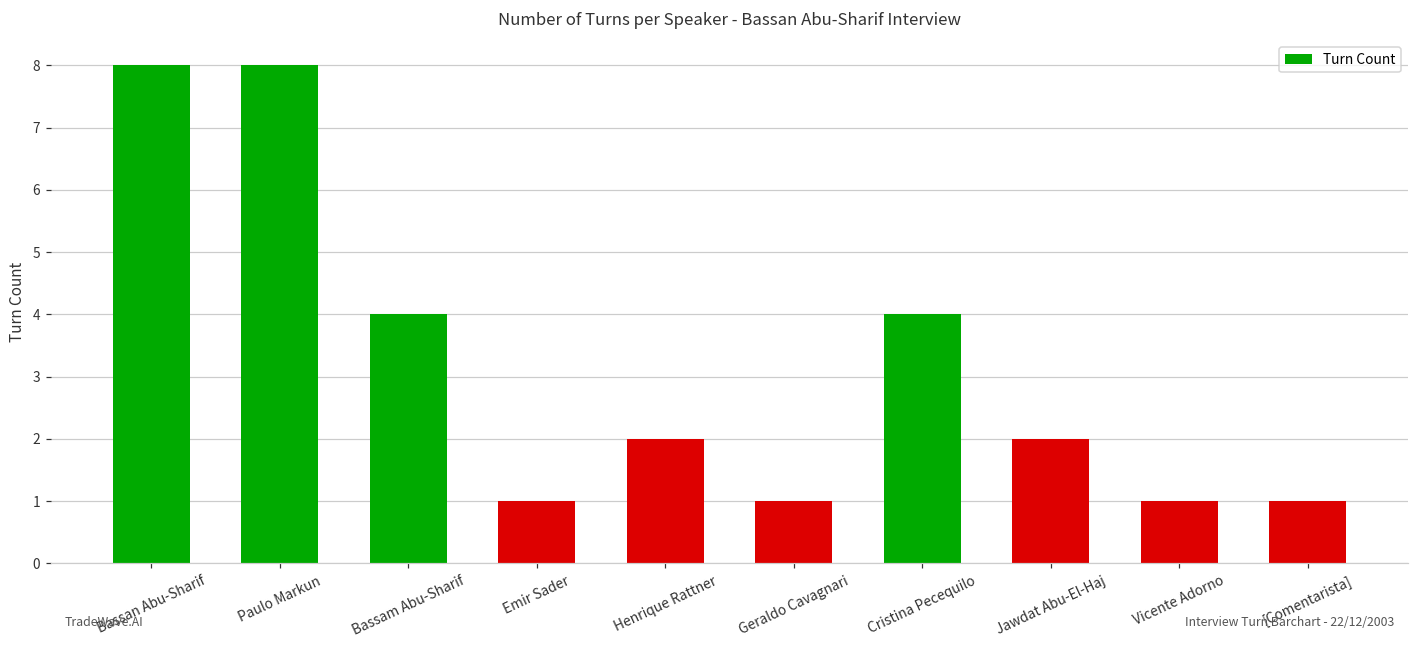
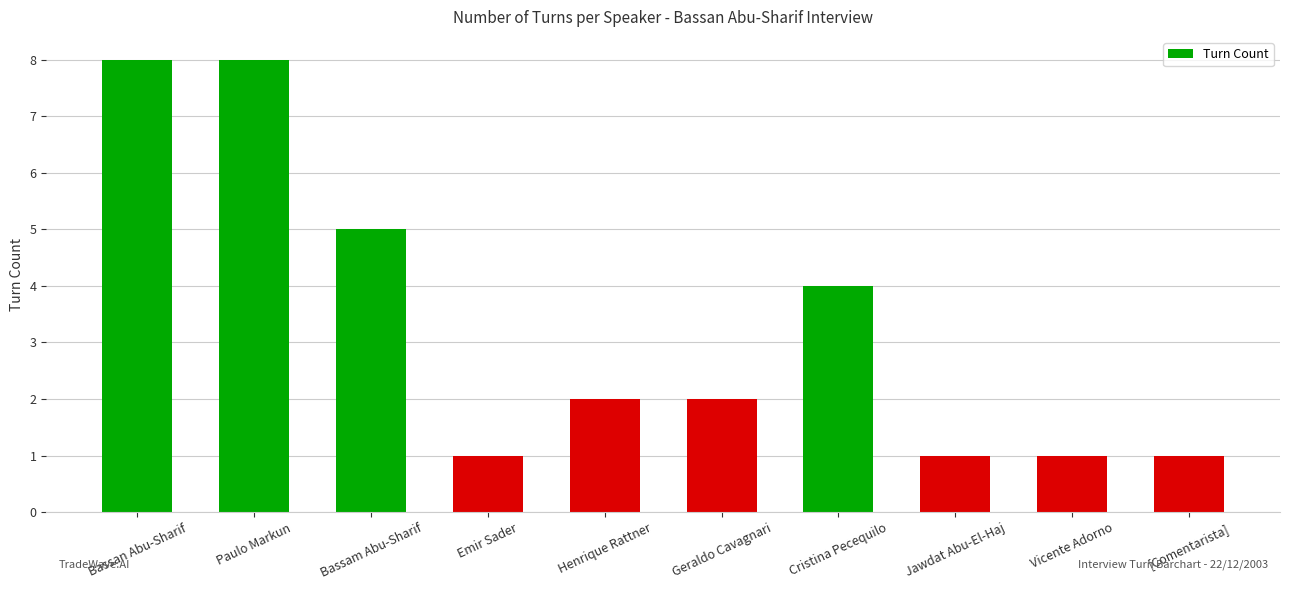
  {
    "Bassan Abu-Sharif": 8,
    "Paulo Markun": 8,
-   "Bassam Abu-Sharif": 4,
+   "Bassam Abu-Sharif": 5,
    "Emir Sader": 1,
    "Henrique Rattner": 2,
-   "Geraldo Cavagnari": 1,
+   "Geraldo Cavagnari": 2,
    "Cristina Pecequilo": 4,
-   "Jawdat Abu-El-Haj": 2,
+   "Jawdat Abu-El-Haj": 1,
    "Vicente Adorno": 1,
    "[Comentarista]": 1
  }
